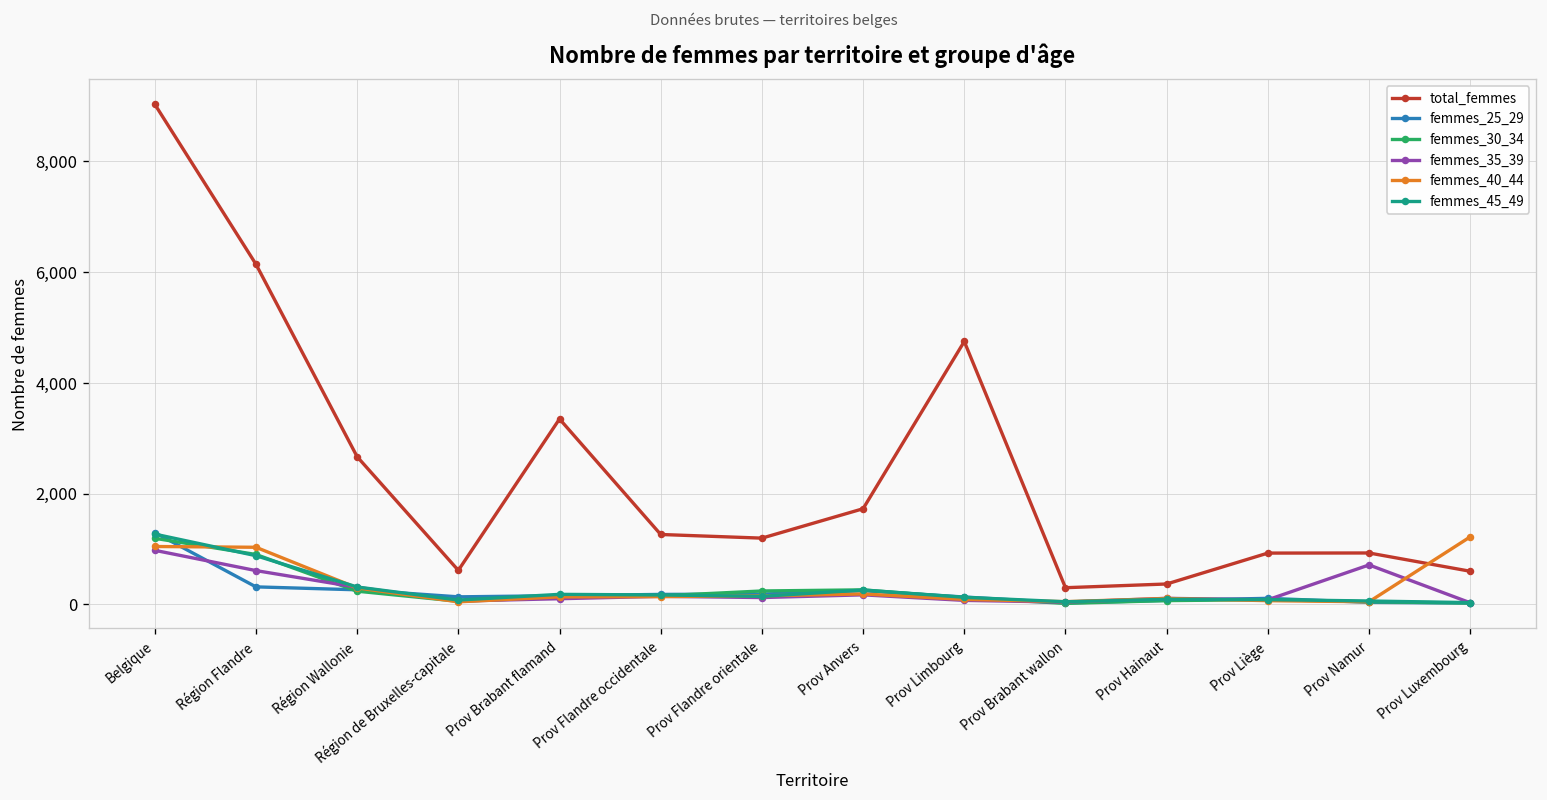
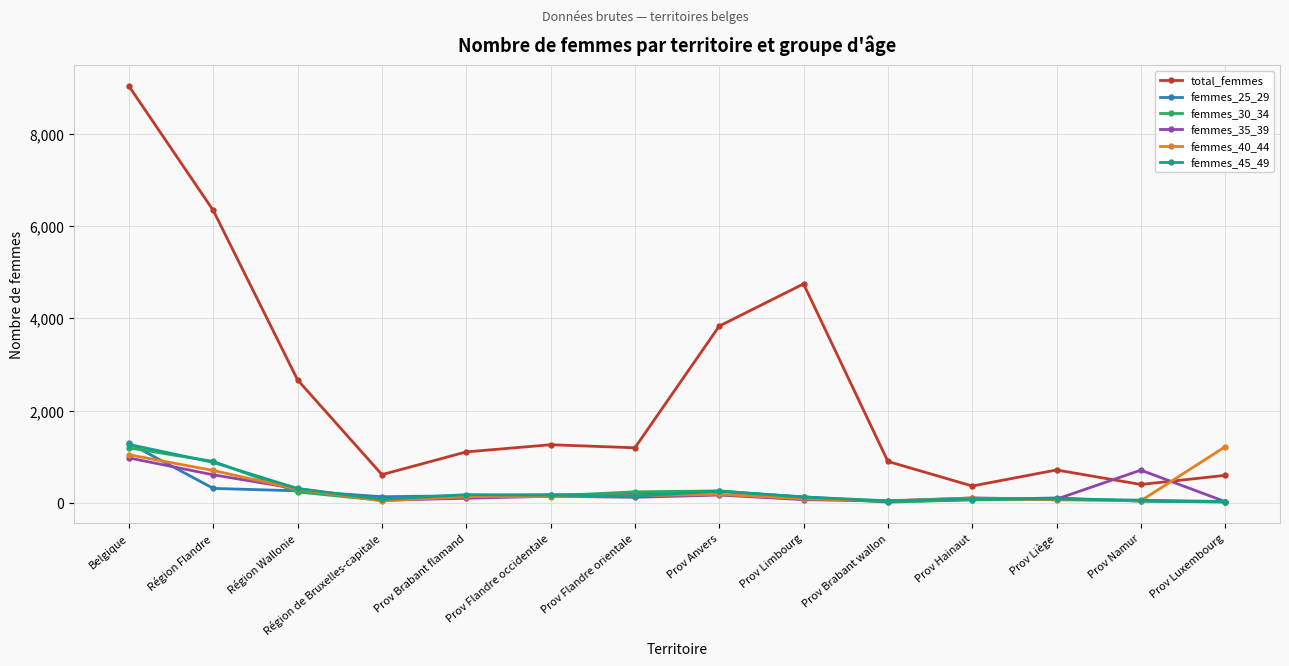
  {
    "total_femmes": {
      "Belgique": "9,000",
-     "Région Flandre": "6,100",
+     "Région Flandre": "6,300",
      "Région Wallonie": "2,700",
      "Région de Bruxelles-capitale": "600",
-     "Prov Brabant flamand": "3,300",
+     "Prov Brabant flamand": "1,100",
      "Prov Flandre occidentale": "1,300",
      "Prov Flandre orientale": "1,200",
-     "Prov Anvers": "1,700",
+     "Prov Anvers": "3,800",
      "Prov Limbourg": "4,700",
-     "Prov Brabant wallon": "300",
+     "Prov Brabant wallon": "900",
      "Prov Hainaut": "400",
-     "Prov Liège": "900",
-     "Prov Namur": "900",
+     "Prov Liège": "700",
+     "Prov Namur": "400",
      "Prov Luxembourg": "600"
    },
    "femmes_25_29": {
      "Région Flandre": "300",
      "Région de Bruxelles-capitale": "100"
    },
    "femmes_35_39": {
      "Belgique": "1,000",
      "Région Flandre": "600",
      "Prov Namur": "700"
    },
    "femmes_40_44": {
      "Belgique": "1,000",
-     "Région Flandre": "1,000",
+     "Région Flandre": "700",
      "Prov Luxembourg": "1,200"
    }
  }
